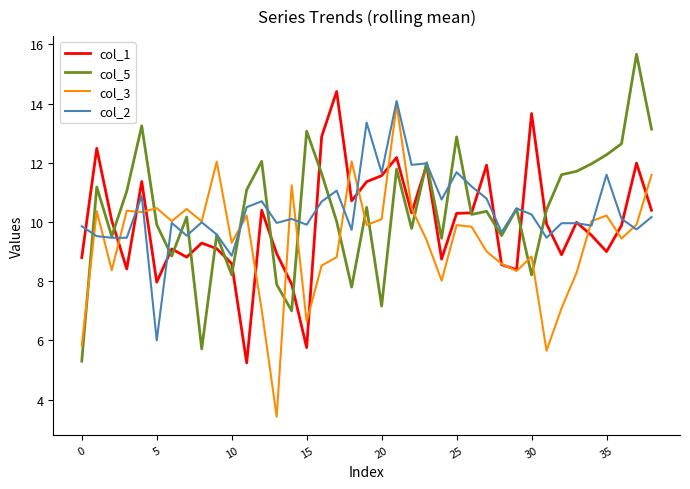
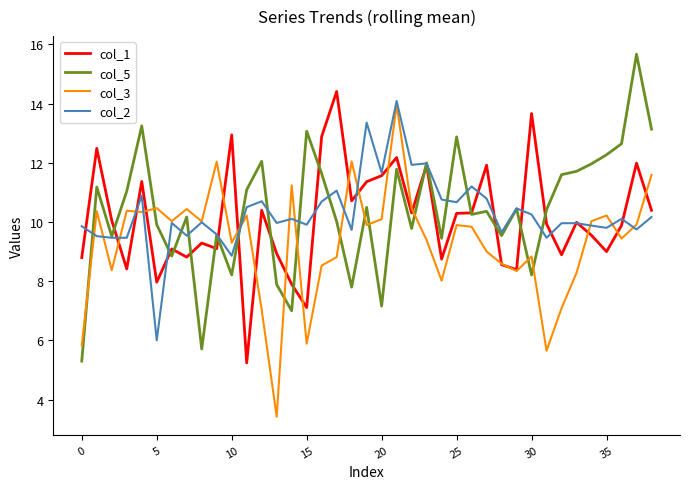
  {
    "col_1": {
      "0": 8.8,
      "5": 8.0,
-     "10": 8.6,
-     "15": 5.8,
+     "10": 12.9,
+     "15": 7.1,
      "20": 11.6,
      "25": 10.3,
      "30": 13.7,
      "35": 9.0
    },
    "col_5": {
      "0": 5.3,
      "5": 9.9,
      "10": 8.2,
      "15": 13.1,
      "20": 7.2,
      "25": 12.9,
      "30": 8.2,
      "35": 12.3
    },
    "col_3": {
      "0": 5.8,
      "5": 10.5,
      "10": 9.3,
-     "15": 6.6,
+     "15": 5.9,
      "20": 10.1,
      "25": 9.9,
      "30": 8.8,
      "35": 10.2
    },
    "col_2": {
      "0": 9.9,
      "5": 6.0,
      "10": 8.9,
      "15": 9.9,
      "20": 11.7,
-     "25": 11.7,
+     "25": 10.7,
      "30": 10.3,
-     "35": 11.6
+     "35": 9.8
    }
  }
